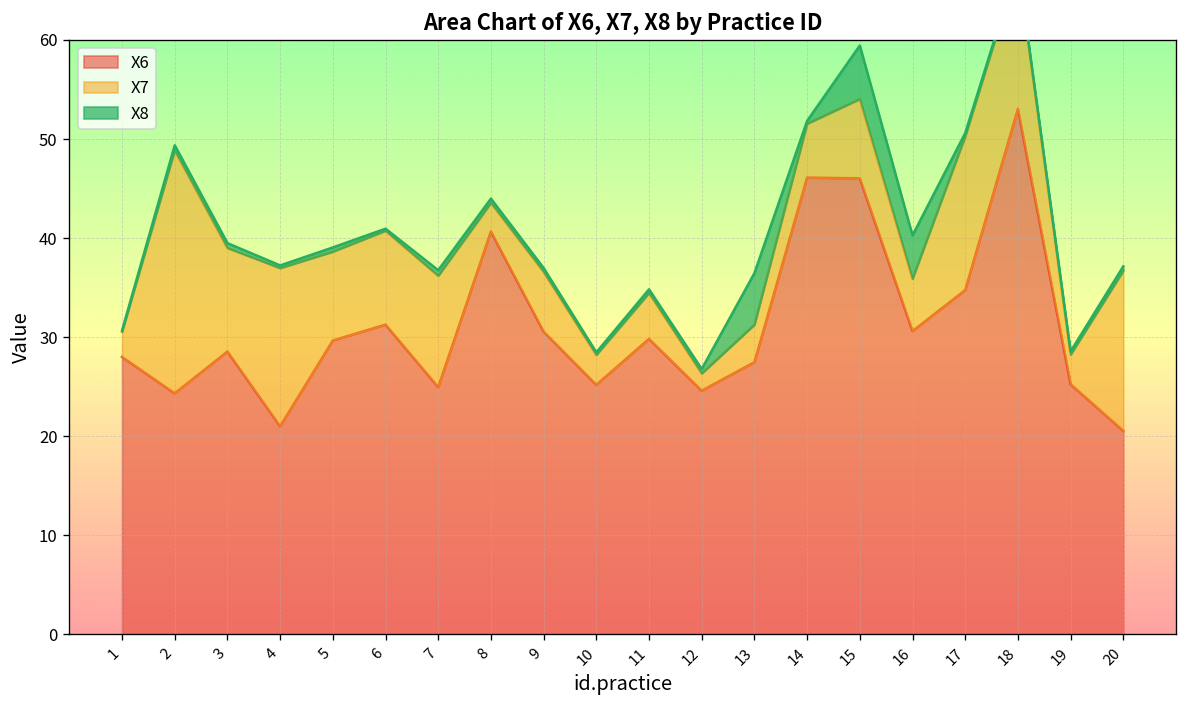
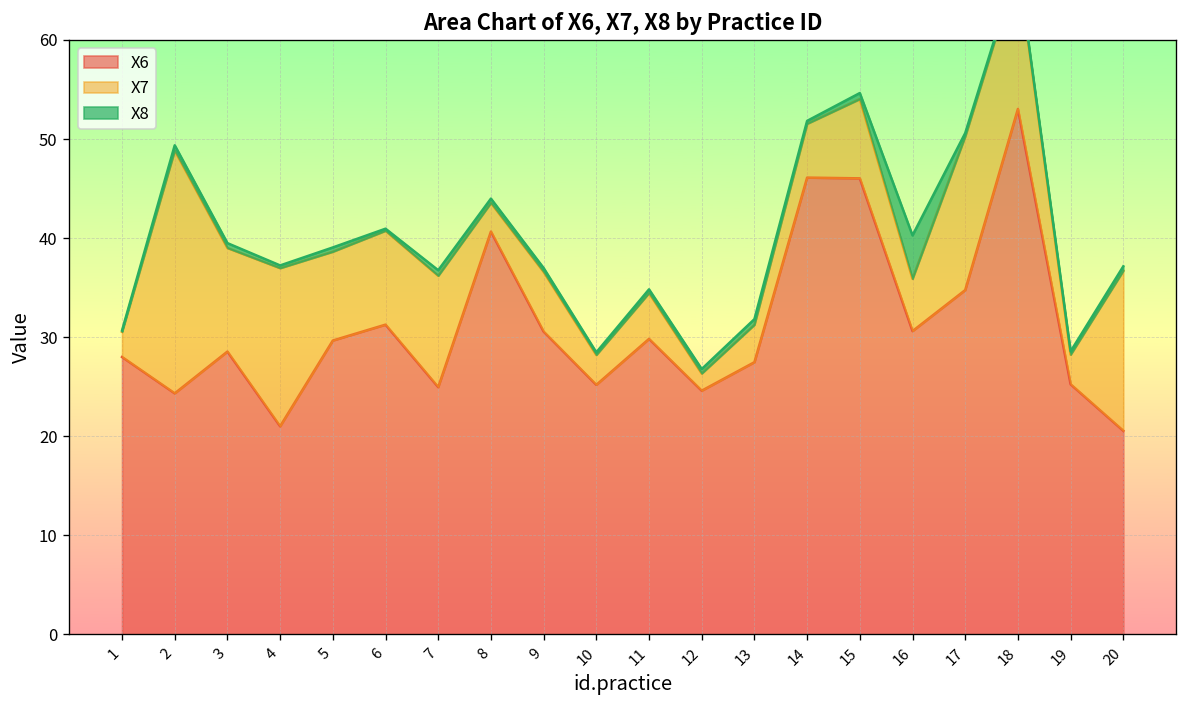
  {
    "X6": {
      "1": 28,
      "2": 24,
      "3": 29,
      "4": 21,
      "5": 30,
      "6": 31,
      "7": 25,
      "8": 41,
      "9": 31,
      "10": 25,
      "11": 30,
      "12": 25,
      "13": 27,
      "14": 46,
      "15": 46,
      "16": 31,
      "17": 35,
      "18": 53,
      "19": 25,
      "20": 21
    },
    "X7": {
      "2": 25,
      "3": 10,
      "5": 9,
      "7": 11,
      "8": 3,
      "9": 6,
      "11": 5,
      "12": 2,
      "13": 4,
      "15": 8,
      "16": 5,
      "17": 16,
      "19": 3,
      "20": 16
    },
    "X8": {
      "2": 1,
      "3": 0,
      "5": 0,
      "7": 1,
      "8": 0,
      "9": 0,
      "11": 0,
      "12": 0,
-     "13": 5,
-     "15": 5,
+     "13": 1,
+     "15": 1,
      "16": 4,
      "17": 0,
      "19": 0,
      "20": 0
    }
  }
